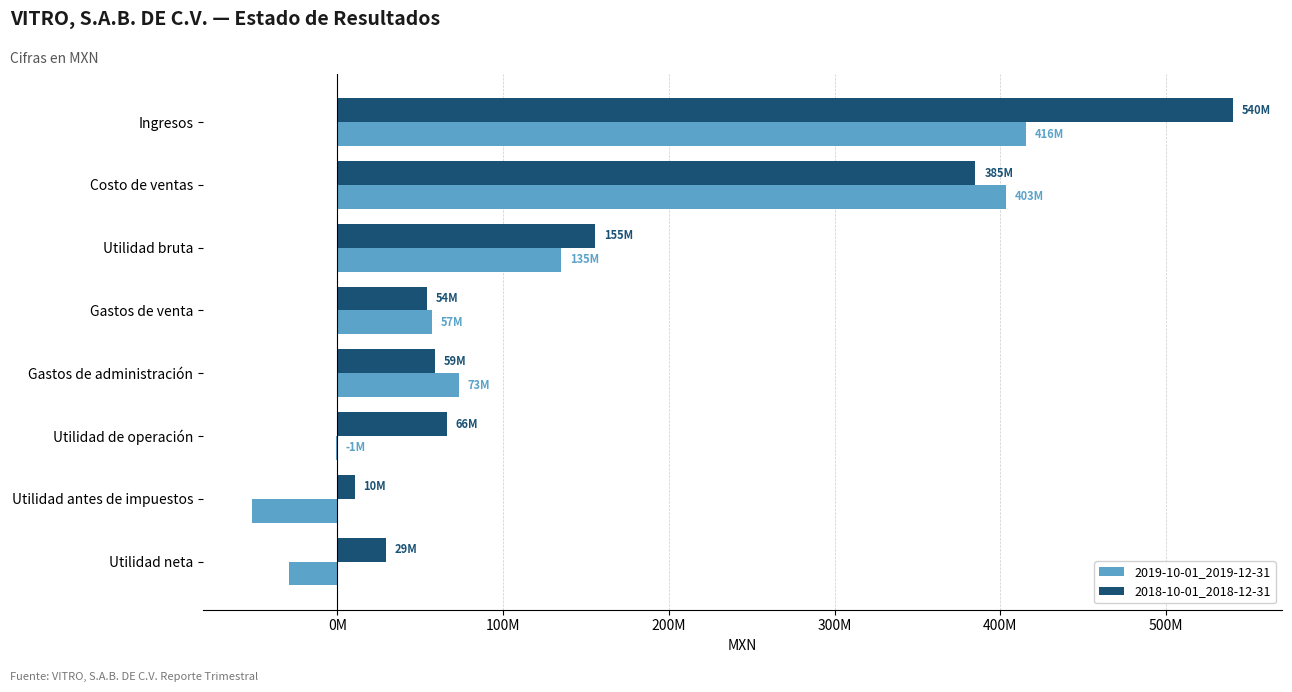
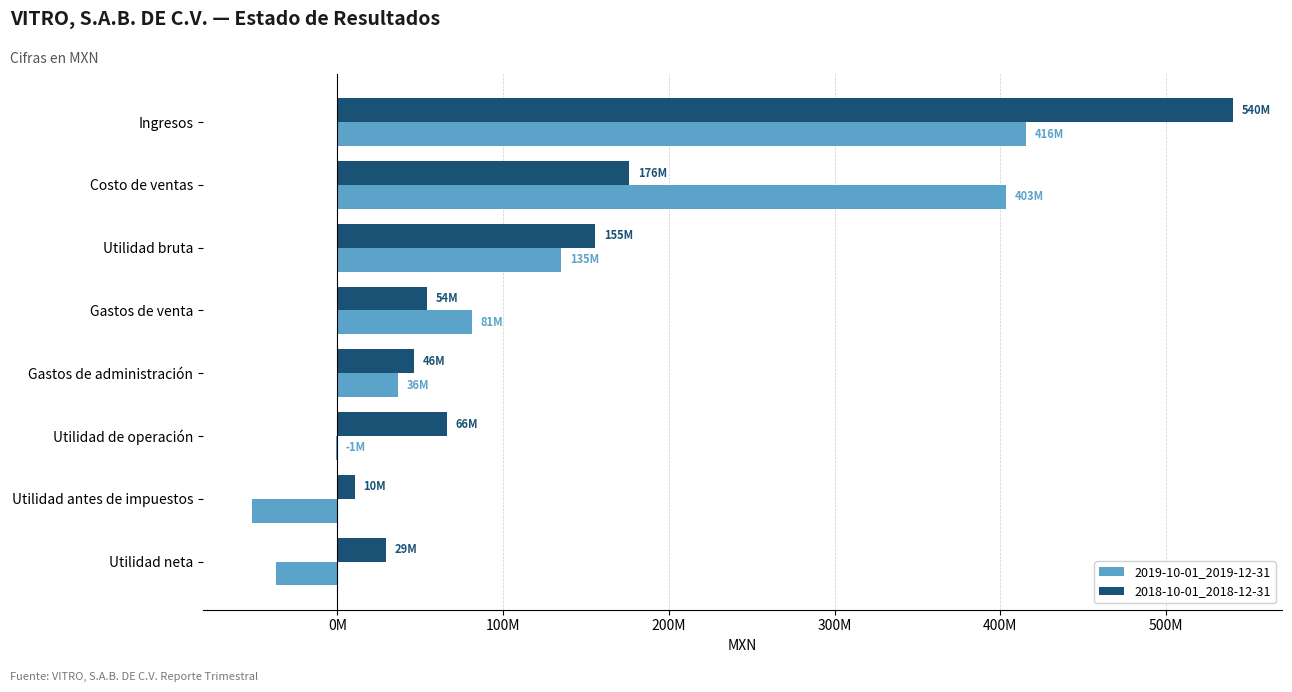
  {
    "2019-10-01_2019-12-31": {
      "Ingresos": "416M",
      "Costo de ventas": "403M",
      "Utilidad bruta": "135M",
-     "Gastos de venta": "57M",
-     "Gastos de administración": "73M",
+     "Gastos de venta": "81M",
+     "Gastos de administración": "36M",
      "Utilidad de operación": "-1M",
-     "Utilidad neta": "-29000000"
+     "Utilidad neta": "-37000000"
    },
    "2018-10-01_2018-12-31": {
      "Ingresos": "540M",
-     "Costo de ventas": "385M",
+     "Costo de ventas": "176M",
      "Utilidad bruta": "155M",
      "Gastos de venta": "54M",
-     "Gastos de administración": "59M",
+     "Gastos de administración": "46M",
      "Utilidad de operación": "66M",
      "Utilidad antes de impuestos": "10M",
      "Utilidad neta": "29M"
    }
  }
